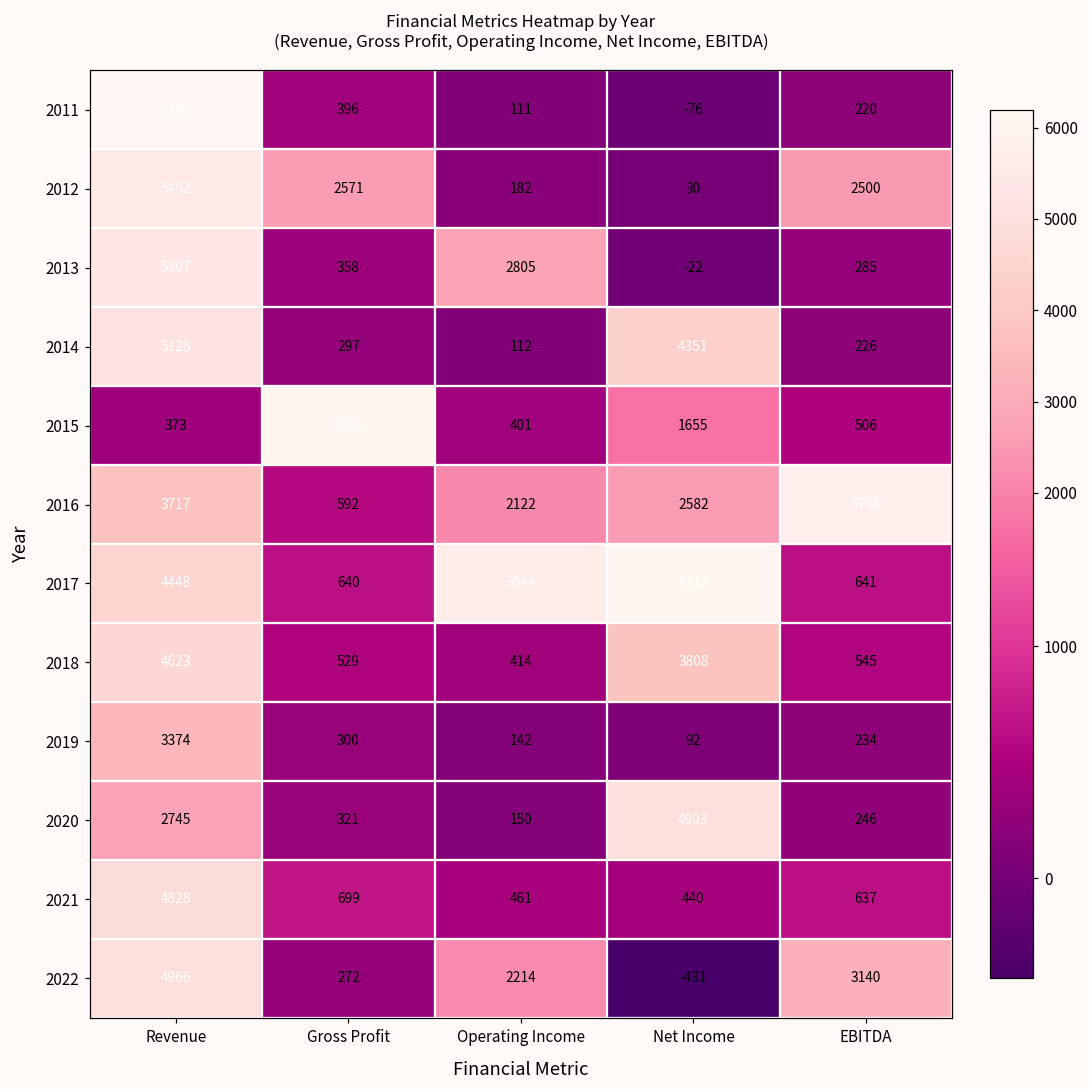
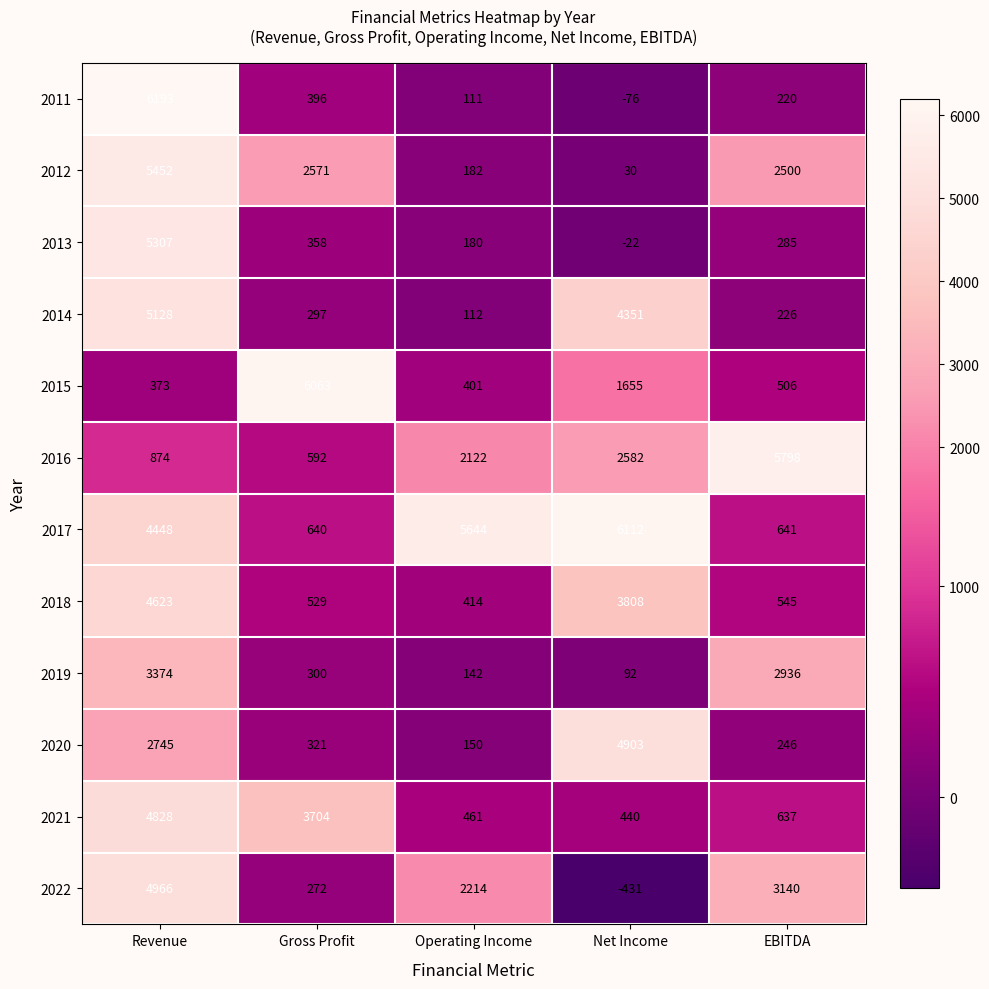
  {
    "2011": {
      "Gross Profit": 396,
      "Operating Income": 111,
      "Net Income": -76,
      "EBITDA": 220
    },
    "2012": {
      "Gross Profit": 2571,
      "Operating Income": 182,
      "Net Income": 30,
      "EBITDA": 2500
    },
    "2013": {
      "Gross Profit": 358,
-     "Operating Income": 2805,
+     "Operating Income": 180,
      "Net Income": -22,
      "EBITDA": 285
    },
    "2014": {
      "Gross Profit": 297,
      "Operating Income": 112,
      "Net Income": 4351,
      "EBITDA": 226
    },
    "2015": {
      "Revenue": 373,
      "Operating Income": 401,
      "Net Income": 1655,
      "EBITDA": 506
    },
    "2016": {
-     "Revenue": 3717,
+     "Revenue": 874,
      "Gross Profit": 592,
      "Operating Income": 2122,
      "Net Income": 2582
    },
    "2017": {
      "Gross Profit": 640,
      "EBITDA": 641
    },
    "2018": {
      "Gross Profit": 529,
      "Operating Income": 414,
      "Net Income": 3808,
      "EBITDA": 545
    },
    "2019": {
      "Revenue": 3374,
      "Gross Profit": 300,
      "Operating Income": 142,
      "Net Income": 92,
-     "EBITDA": 234
+     "EBITDA": 2936
    },
    "2020": {
      "Revenue": 2745,
      "Gross Profit": 321,
      "Operating Income": 150,
      "EBITDA": 246
    },
    "2021": {
-     "Gross Profit": 699,
+     "Gross Profit": 3704,
      "Operating Income": 461,
      "Net Income": 440,
      "EBITDA": 637
    },
    "2022": {
      "Gross Profit": 272,
      "Operating Income": 2214,
      "Net Income": -431,
      "EBITDA": 3140
    }
  }
